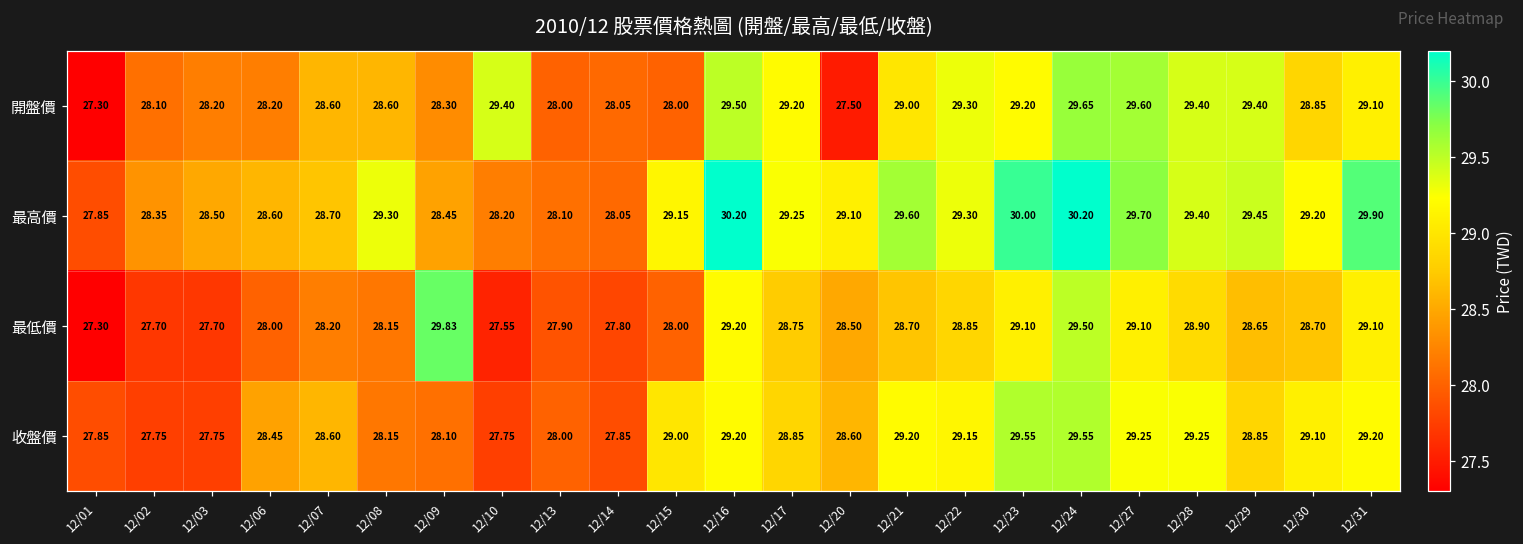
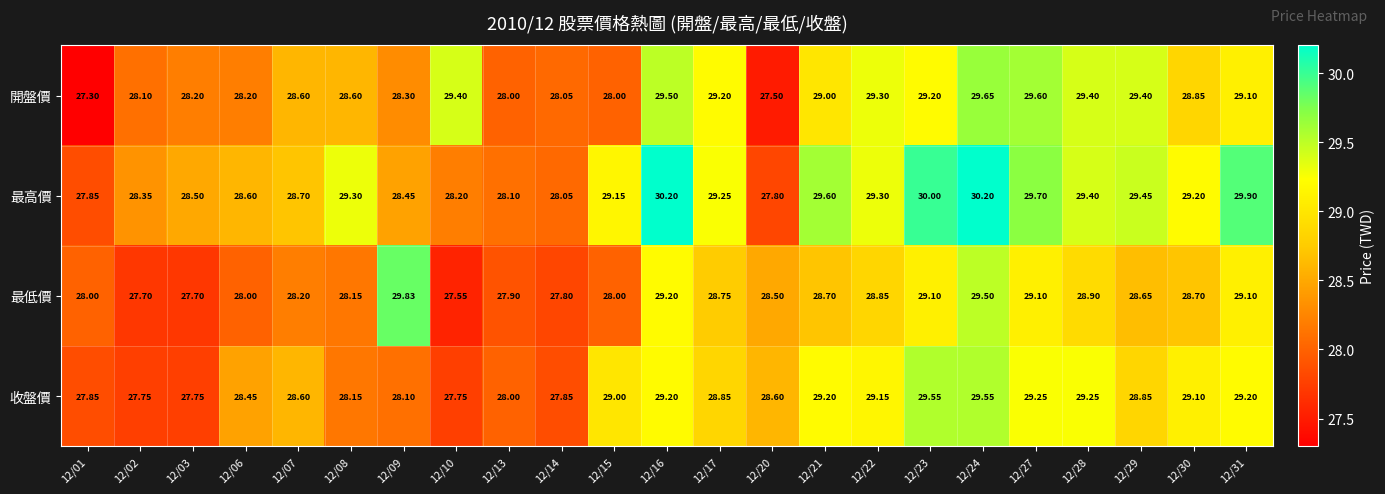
  {
    "開盤價": {
      "12/01": 27.30,
      "12/02": 28.10,
      "12/03": 28.20,
      "12/06": 28.20,
      "12/07": 28.60,
      "12/08": 28.60,
      "12/09": 28.30,
      "12/10": 29.40,
      "12/13": 28.00,
      "12/14": 28.05,
      "12/15": 28.00,
      "12/16": 29.50,
      "12/17": 29.20,
      "12/20": 27.50,
      "12/21": 29.00,
      "12/22": 29.30,
      "12/23": 29.20,
      "12/24": 29.65,
      "12/27": 29.60,
      "12/28": 29.40,
      "12/29": 29.40,
      "12/30": 28.85,
      "12/31": 29.10
    },
    "最高價": {
      "12/01": 27.85,
      "12/02": 28.35,
      "12/03": 28.50,
      "12/06": 28.60,
      "12/07": 28.70,
      "12/08": 29.30,
      "12/09": 28.45,
      "12/10": 28.20,
      "12/13": 28.10,
      "12/14": 28.05,
      "12/15": 29.15,
      "12/16": 30.20,
      "12/17": 29.25,
-     "12/20": 29.10,
+     "12/20": 27.80,
      "12/21": 29.60,
      "12/22": 29.30,
      "12/23": 30.00,
      "12/24": 30.20,
      "12/27": 29.70,
      "12/28": 29.40,
      "12/29": 29.45,
      "12/30": 29.20,
      "12/31": 29.90
    },
    "最低價": {
-     "12/01": 27.30,
+     "12/01": 28.00,
      "12/02": 27.70,
      "12/03": 27.70,
      "12/06": 28.00,
      "12/07": 28.20,
      "12/08": 28.15,
      "12/09": 29.83,
      "12/10": 27.55,
      "12/13": 27.90,
      "12/14": 27.80,
      "12/15": 28.00,
      "12/16": 29.20,
      "12/17": 28.75,
      "12/20": 28.50,
      "12/21": 28.70,
      "12/22": 28.85,
      "12/23": 29.10,
      "12/24": 29.50,
      "12/27": 29.10,
      "12/28": 28.90,
      "12/29": 28.65,
      "12/30": 28.70,
      "12/31": 29.10
    },
    "收盤價": {
      "12/01": 27.85,
      "12/02": 27.75,
      "12/03": 27.75,
      "12/06": 28.45,
      "12/07": 28.60,
      "12/08": 28.15,
      "12/09": 28.10,
      "12/10": 27.75,
      "12/13": 28.00,
      "12/14": 27.85,
      "12/15": 29.00,
      "12/16": 29.20,
      "12/17": 28.85,
      "12/20": 28.60,
      "12/21": 29.20,
      "12/22": 29.15,
      "12/23": 29.55,
      "12/24": 29.55,
      "12/27": 29.25,
      "12/28": 29.25,
      "12/29": 28.85,
      "12/30": 29.10,
      "12/31": 29.20
    }
  }
